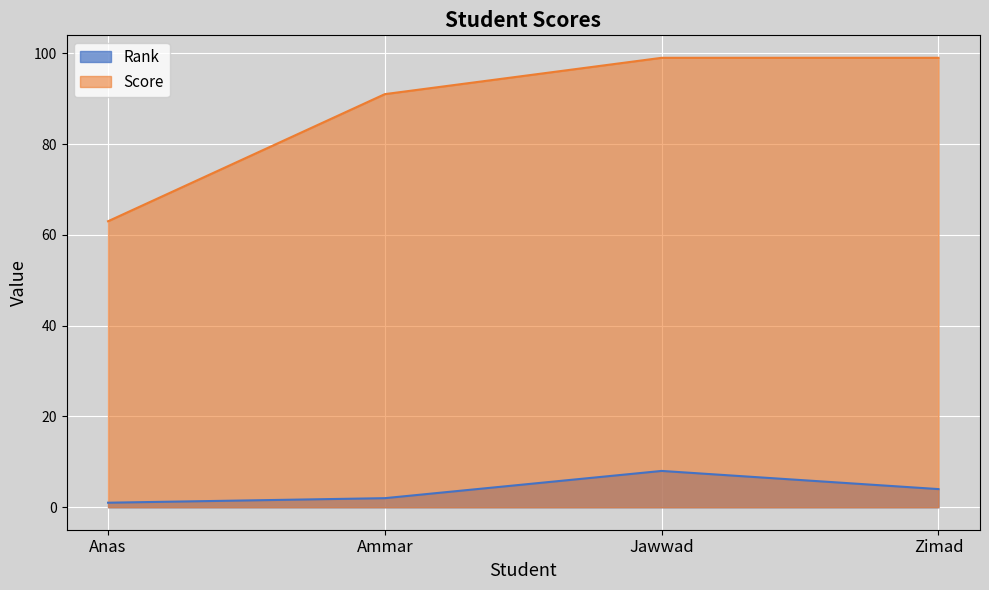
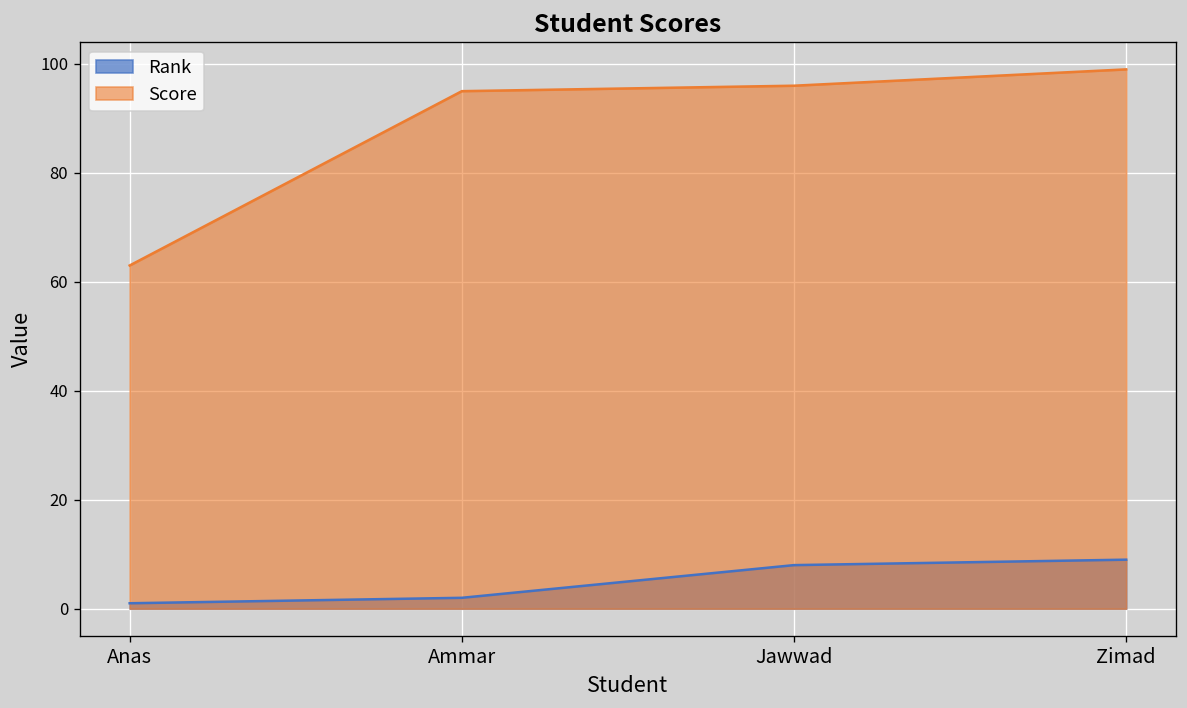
  {
    "Rank": {
      "Anas": 1,
      "Ammar": 2,
      "Jawwad": 8,
-     "Zimad": 4
+     "Zimad": 9
    },
    "Score": {
      "Anas": 63,
-     "Ammar": 91,
-     "Jawwad": 99,
+     "Ammar": 95,
+     "Jawwad": 96,
      "Zimad": 99
    }
  }
